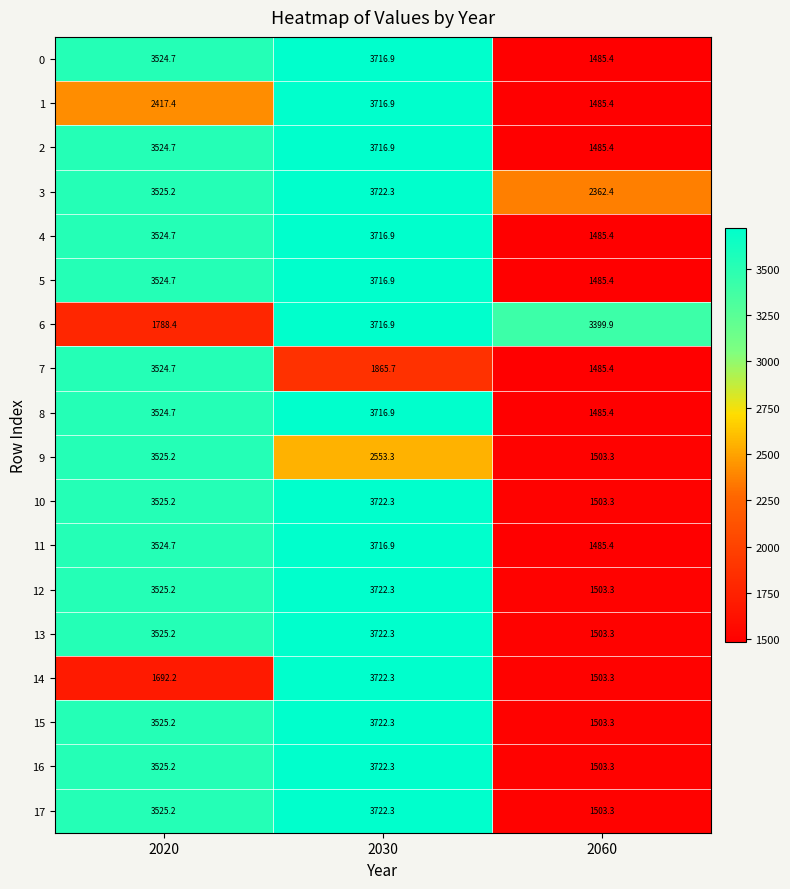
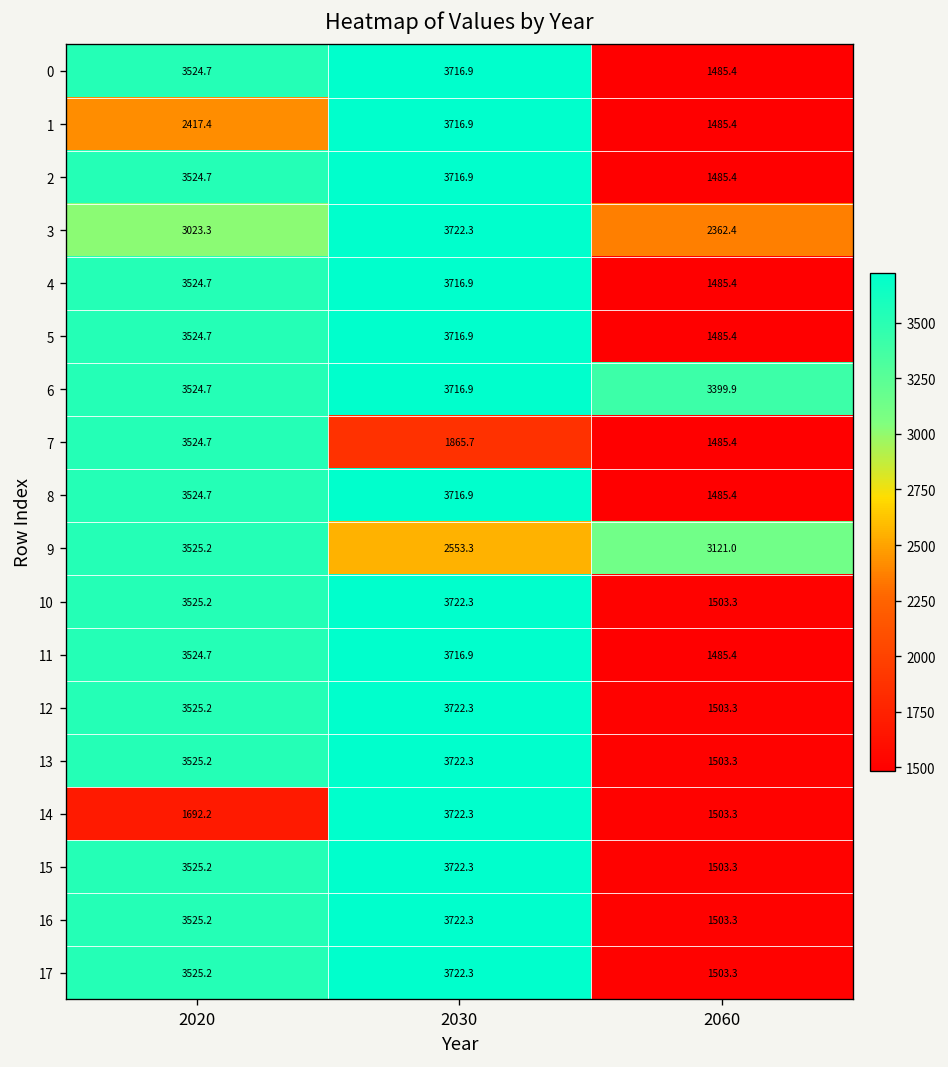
  {
    "0": {
      "2020": 3524.7,
      "2030": 3716.9,
      "2060": 1485.4
    },
    "1": {
      "2020": 2417.4,
      "2030": 3716.9,
      "2060": 1485.4
    },
    "2": {
      "2020": 3524.7,
      "2030": 3716.9,
      "2060": 1485.4
    },
    "3": {
-     "2020": 3525.2,
+     "2020": 3023.3,
      "2030": 3722.3,
      "2060": 2362.4
    },
    "4": {
      "2020": 3524.7,
      "2030": 3716.9,
      "2060": 1485.4
    },
    "5": {
      "2020": 3524.7,
      "2030": 3716.9,
      "2060": 1485.4
    },
    "6": {
-     "2020": 1788.4,
+     "2020": 3524.7,
      "2030": 3716.9,
      "2060": 3399.9
    },
    "7": {
      "2020": 3524.7,
      "2030": 1865.7,
      "2060": 1485.4
    },
    "8": {
      "2020": 3524.7,
      "2030": 3716.9,
      "2060": 1485.4
    },
    "9": {
      "2020": 3525.2,
      "2030": 2553.3,
-     "2060": 1503.3
+     "2060": 3121.0
    },
    "10": {
      "2020": 3525.2,
      "2030": 3722.3,
      "2060": 1503.3
    },
    "11": {
      "2020": 3524.7,
      "2030": 3716.9,
      "2060": 1485.4
    },
    "12": {
      "2020": 3525.2,
      "2030": 3722.3,
      "2060": 1503.3
    },
    "13": {
      "2020": 3525.2,
      "2030": 3722.3,
      "2060": 1503.3
    },
    "14": {
      "2020": 1692.2,
      "2030": 3722.3,
      "2060": 1503.3
    },
    "15": {
      "2020": 3525.2,
      "2030": 3722.3,
      "2060": 1503.3
    },
    "16": {
      "2020": 3525.2,
      "2030": 3722.3,
      "2060": 1503.3
    },
    "17": {
      "2020": 3525.2,
      "2030": 3722.3,
      "2060": 1503.3
    }
  }
